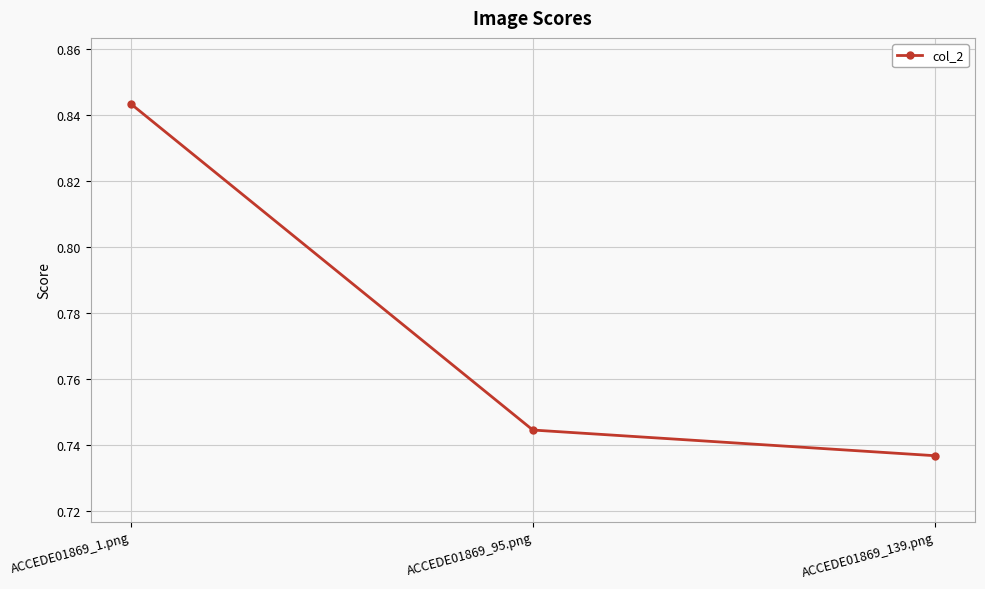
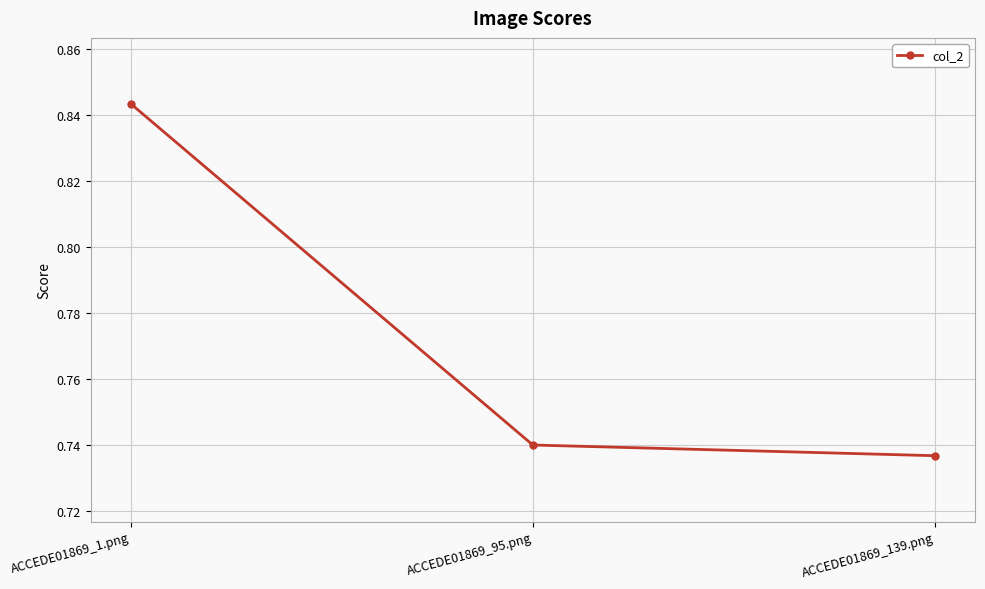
  {
    "ACCEDE01869_1.png": 0.843,
-   "ACCEDE01869_95.png": 0.744,
+   "ACCEDE01869_95.png": 0.740,
    "ACCEDE01869_139.png": 0.737
  }
